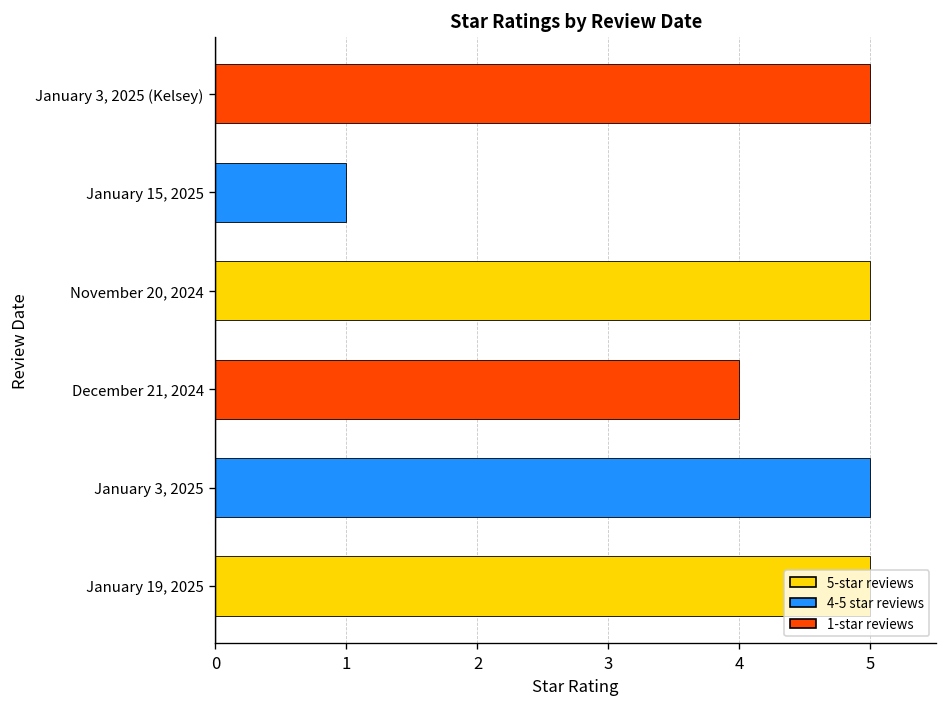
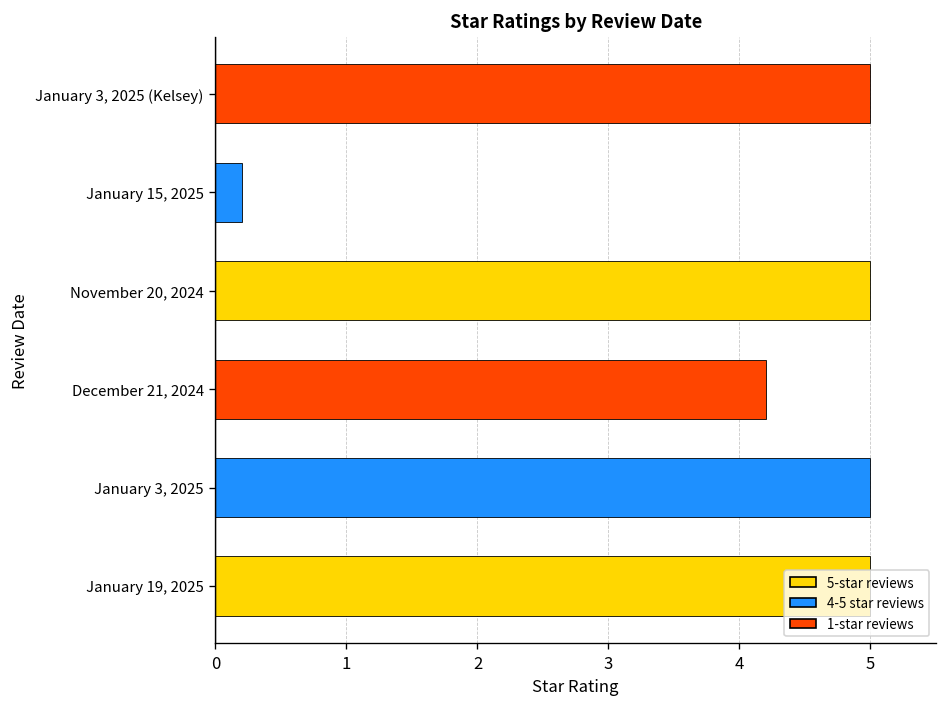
  {
    "January 3, 2025 (Kelsey)": 5.0,
-   "January 15, 2025": 1.0,
+   "January 15, 2025": 0.2,
    "November 20, 2024": 5.0,
-   "December 21, 2024": 4.0,
+   "December 21, 2024": 4.2,
    "January 3, 2025": 5.0
  }
